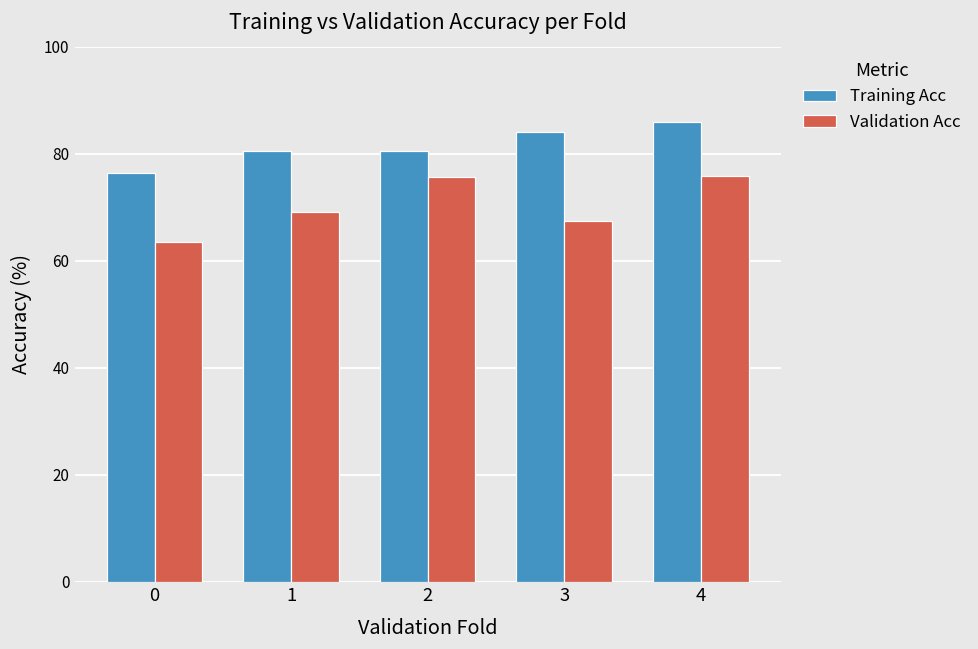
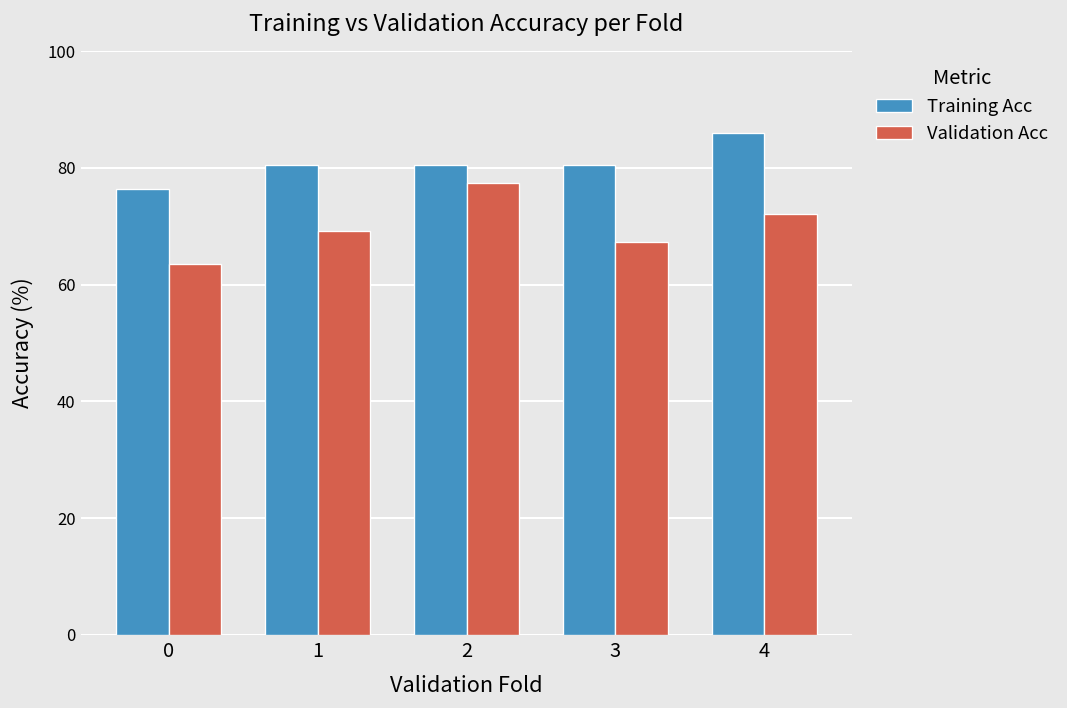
  {
    "Training Acc": {
      "0": 76,
      "1": 81,
      "2": 81,
-     "3": 84,
+     "3": 80,
      "4": 86
    },
    "Validation Acc": {
      "0": 63,
      "1": 69,
-     "2": 76,
+     "2": 77,
      "3": 67,
-     "4": 76
+     "4": 72
    }
  }
